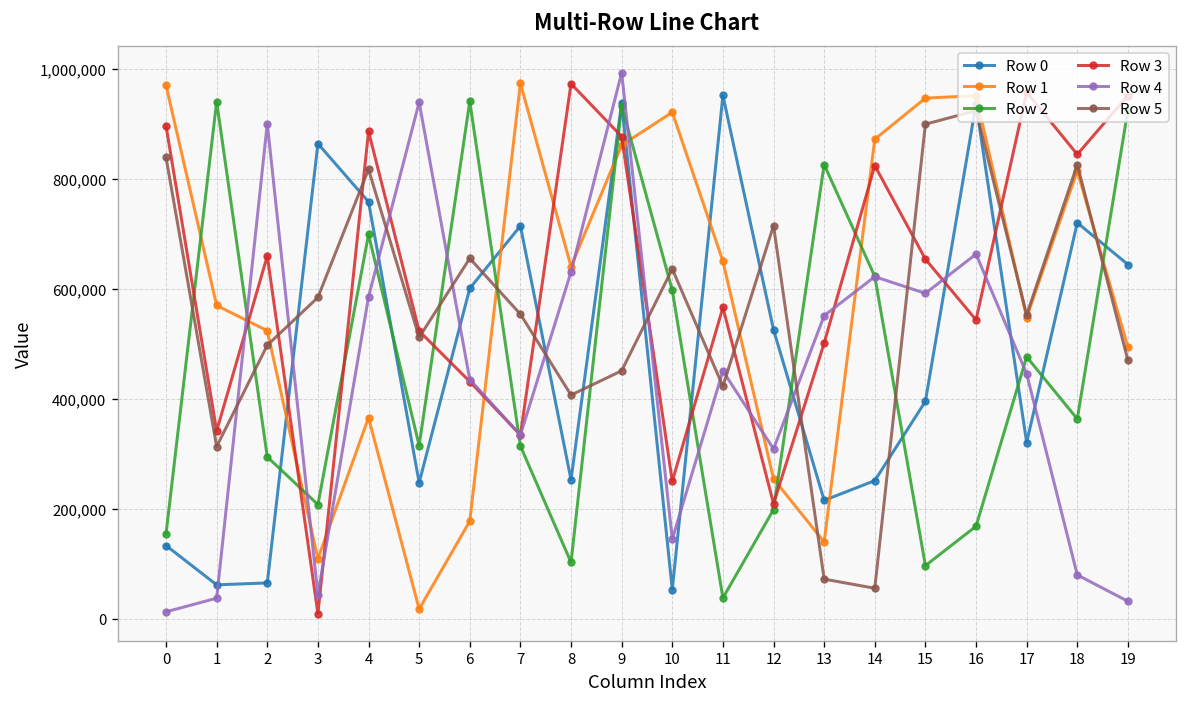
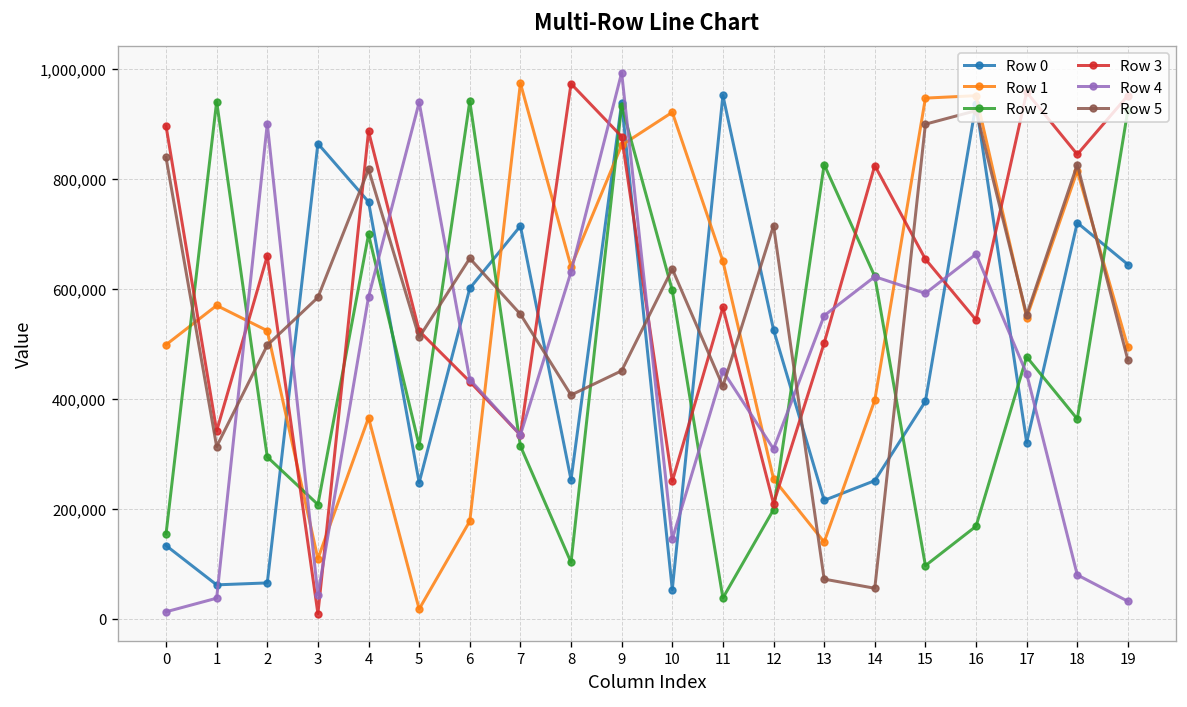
  {
    "Row 0": {
      "0": "130,000",
      "1": "60,000",
      "2": "70,000",
      "3": "860,000",
      "4": "760,000",
      "5": "250,000",
      "6": "600,000",
      "7": "710,000",
      "8": "250,000",
      "10": "50,000",
      "11": "950,000",
      "12": "530,000",
      "13": "220,000",
      "14": "250,000",
      "15": "400,000",
      "17": "320,000",
      "18": "720,000",
      "19": "640,000"
    },
    "Row 1": {
-     "0": "970,000",
+     "0": "500,000",
      "1": "570,000",
      "2": "520,000",
      "3": "110,000",
      "4": "370,000",
      "5": "20,000",
      "6": "180,000",
      "7": "970,000",
      "8": "640,000",
      "9": "860,000",
      "10": "920,000",
      "11": "650,000",
      "12": "250,000",
      "13": "140,000",
-     "14": "870,000",
+     "14": "400,000",
      "15": "950,000",
      "18": "810,000",
      "19": "490,000"
    },
    "Row 2": {
      "0": "150,000",
      "1": "940,000",
      "2": "290,000",
      "3": "210,000",
      "4": "700,000",
      "5": "320,000",
      "6": "940,000",
      "7": "310,000",
      "8": "100,000",
      "10": "600,000",
      "11": "40,000",
      "12": "200,000",
      "13": "830,000",
      "15": "100,000",
      "16": "170,000",
      "17": "480,000",
      "18": "360,000"
    },
    "Row 3": {
      "0": "900,000",
      "1": "340,000",
      "2": "660,000",
      "3": "10,000",
      "4": "890,000",
      "5": "520,000",
      "8": "970,000",
      "9": "880,000",
      "10": "250,000",
      "11": "570,000",
      "12": "210,000",
      "13": "500,000",
      "14": "820,000",
      "15": "650,000",
      "16": "540,000",
      "18": "840,000"
    },
    "Row 4": {
      "0": "10,000",
      "1": "40,000",
      "2": "900,000",
      "3": "40,000",
      "4": "590,000",
      "5": "940,000",
      "8": "630,000",
      "9": "990,000",
      "10": "140,000",
      "11": "450,000",
      "12": "310,000",
      "13": "550,000",
      "15": "590,000",
      "16": "660,000",
      "17": "450,000",
      "18": "80,000",
      "19": "30,000"
    },
    "Row 5": {
      "0": "840,000",
      "1": "310,000",
      "2": "500,000",
      "3": "580,000",
      "4": "820,000",
      "5": "510,000",
      "6": "660,000",
      "7": "550,000",
      "8": "410,000",
      "9": "450,000",
      "10": "640,000",
      "11": "420,000",
      "12": "710,000",
      "13": "70,000",
      "14": "60,000",
      "15": "900,000",
      "18": "830,000",
      "19": "470,000"
    }
  }
